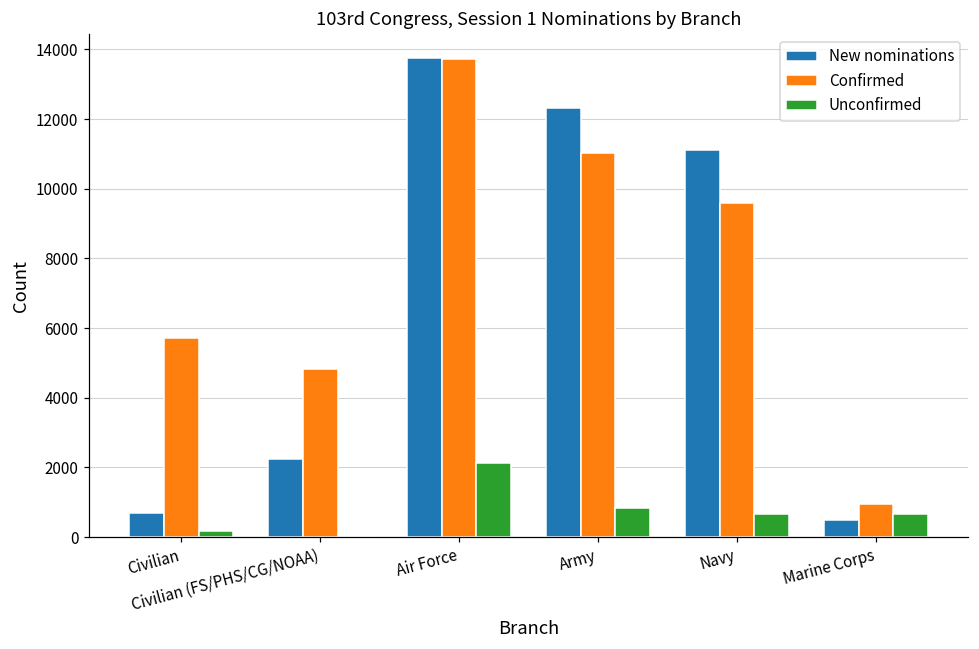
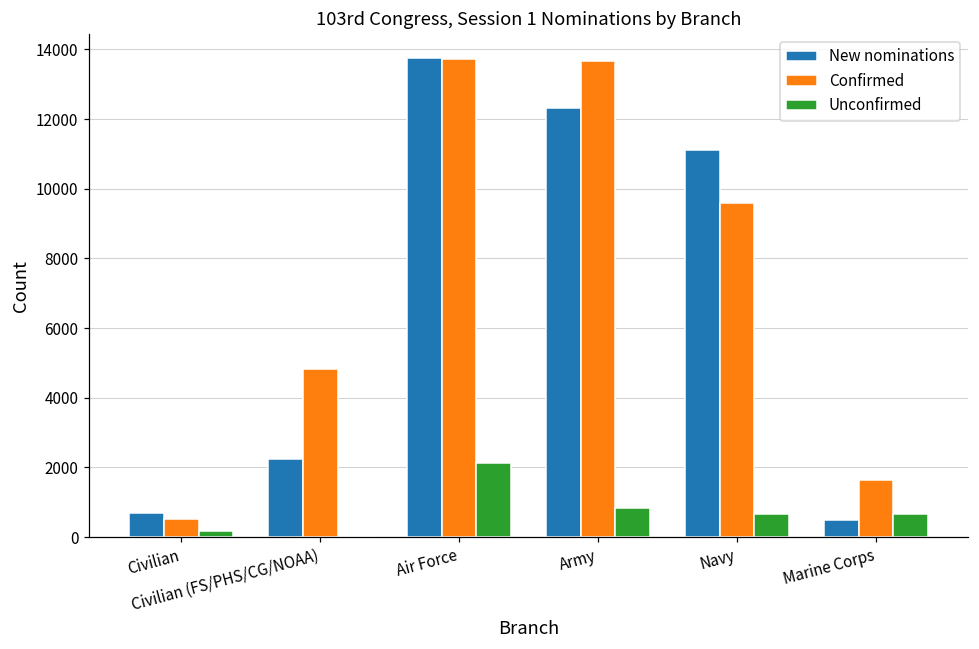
  {
    "New nominations": {
      "Civilian": 700,
      "Civilian (FS/PHS/CG/NOAA)": 2200,
      "Air Force": 13700,
      "Army": 12300,
      "Navy": 11100,
      "Marine Corps": 500
    },
    "Confirmed": {
-     "Civilian": 5700,
+     "Civilian": 500,
      "Civilian (FS/PHS/CG/NOAA)": 4800,
      "Air Force": 13700,
-     "Army": 11000,
+     "Army": 13700,
      "Navy": 9600,
-     "Marine Corps": 1000
+     "Marine Corps": 1600
    },
    "Unconfirmed": {
      "Civilian": 200,
      "Air Force": 2100,
      "Army": 800,
      "Navy": 700,
      "Marine Corps": 700
    }
  }
